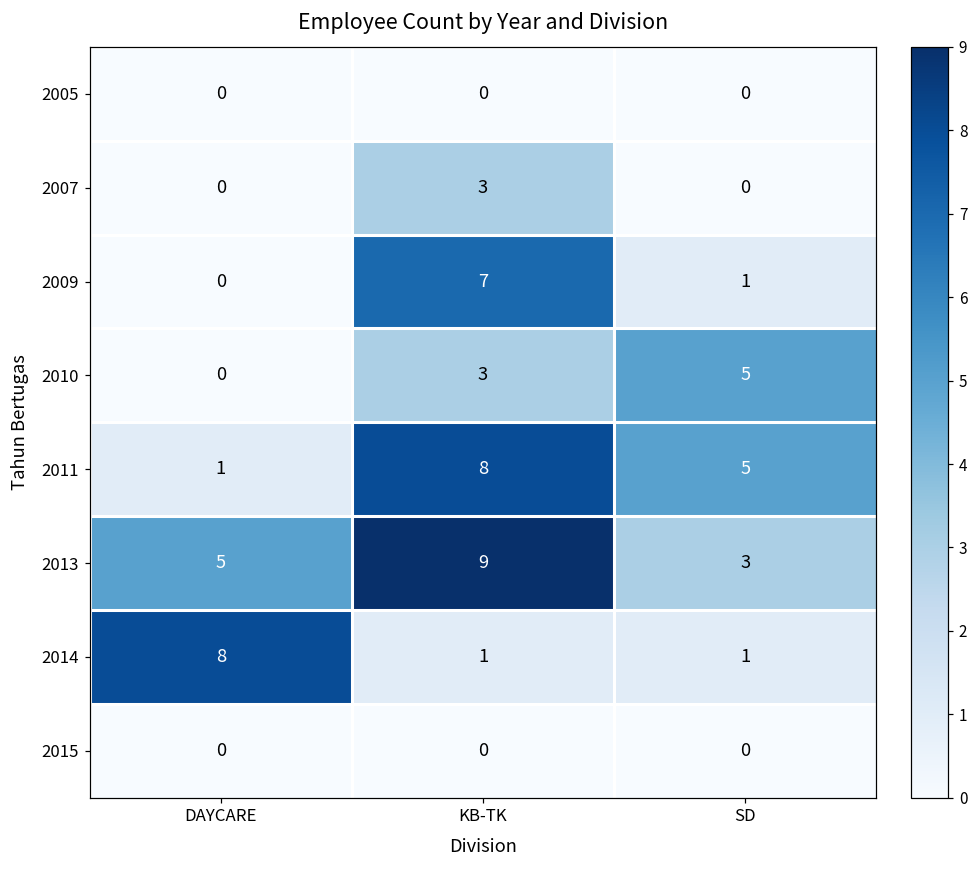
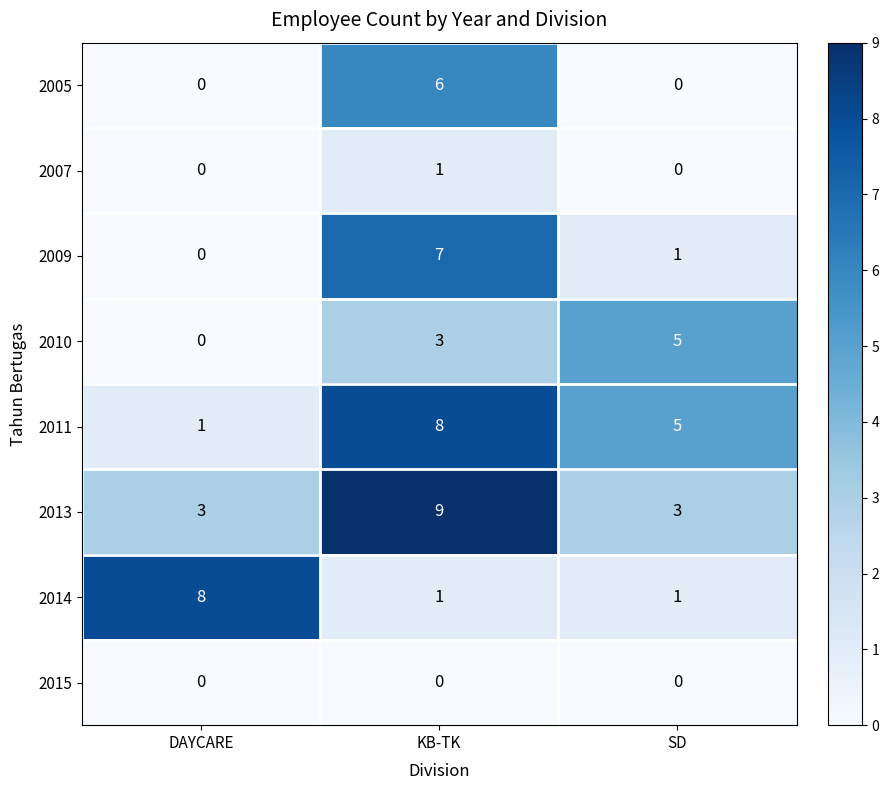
  {
    "2005": {
      "DAYCARE": 0,
-     "KB-TK": 0,
+     "KB-TK": 6,
      "SD": 0
    },
    "2007": {
      "DAYCARE": 0,
-     "KB-TK": 3,
+     "KB-TK": 1,
      "SD": 0
    },
    "2009": {
      "DAYCARE": 0,
      "KB-TK": 7,
      "SD": 1
    },
    "2010": {
      "DAYCARE": 0,
      "KB-TK": 3,
      "SD": 5
    },
    "2011": {
      "DAYCARE": 1,
      "KB-TK": 8,
      "SD": 5
    },
    "2013": {
-     "DAYCARE": 5,
+     "DAYCARE": 3,
      "KB-TK": 9,
      "SD": 3
    },
    "2014": {
      "DAYCARE": 8,
      "KB-TK": 1,
      "SD": 1
    },
    "2015": {
      "DAYCARE": 0,
      "KB-TK": 0,
      "SD": 0
    }
  }
